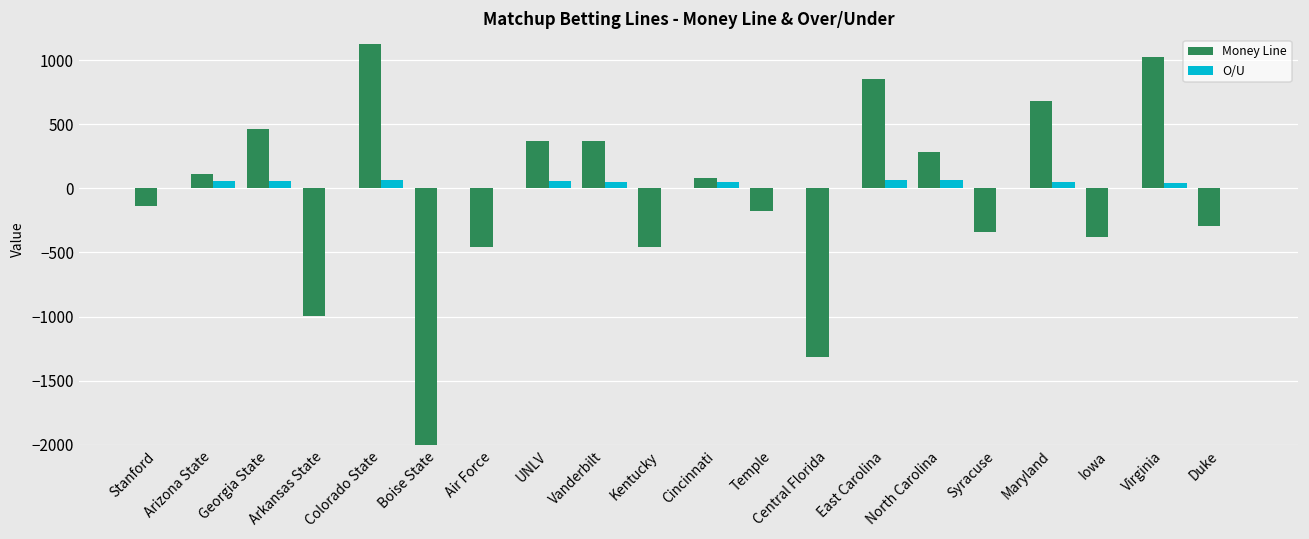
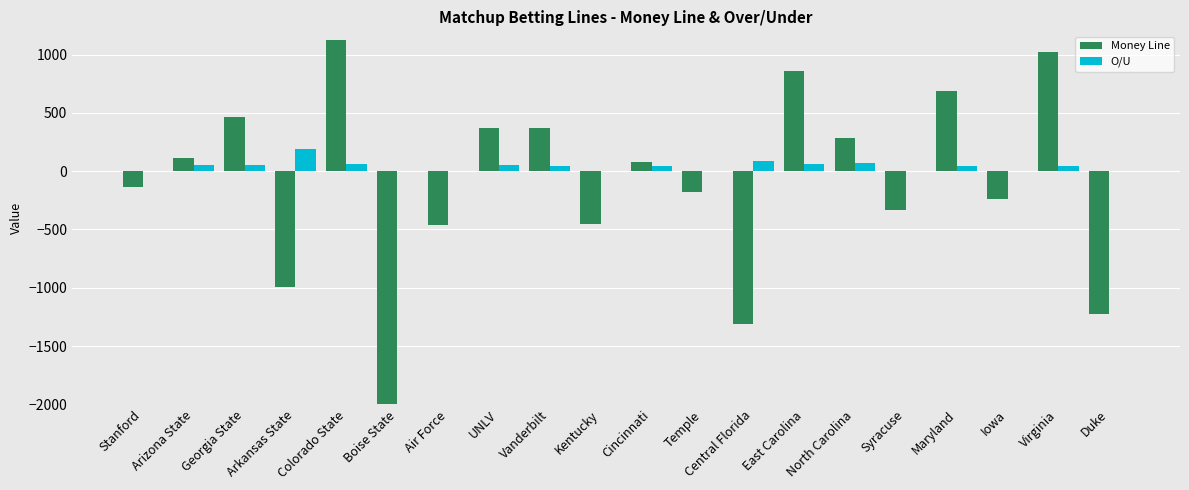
  {
    "Money Line": {
      "Stanford": -140,
      "Arizona State": 120,
      "Georgia State": 470,
      "Arkansas State": -990,
      "Colorado State": 1130,
      "Boise State": -2000,
      "Air Force": -460,
      "UNLV": 370,
      "Vanderbilt": 370,
      "Kentucky": -460,
      "Cincinnati": 80,
      "Temple": -180,
      "Central Florida": -1310,
      "East Carolina": 860,
      "North Carolina": 280,
      "Syracuse": -340,
      "Maryland": 690,
-     "Iowa": -380,
+     "Iowa": -240,
      "Virginia": 1020,
-     "Duke": -300
+     "Duke": -1220
    },
    "O/U": {
      "Stanford": 0,
      "Arizona State": 60,
      "Georgia State": 60,
-     "Arkansas State": 0,
+     "Arkansas State": 190,
      "Colorado State": 60,
      "Boise State": 0,
      "Air Force": 0,
      "UNLV": 60,
      "Vanderbilt": 50,
      "Kentucky": 0,
      "Cincinnati": 50,
      "Temple": 0,
-     "Central Florida": 0,
+     "Central Florida": 90,
      "East Carolina": 60,
      "North Carolina": 70,
      "Syracuse": 0,
      "Maryland": 50,
      "Iowa": 0,
      "Virginia": 50,
      "Duke": 0
    }
  }
